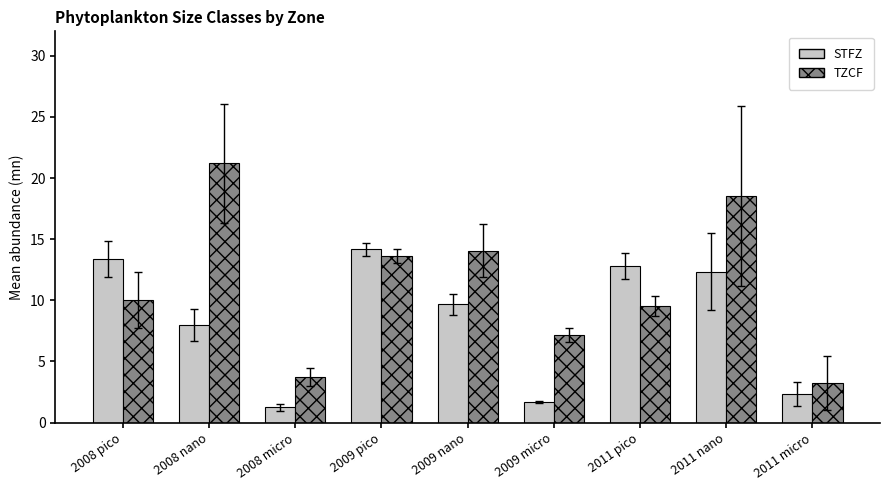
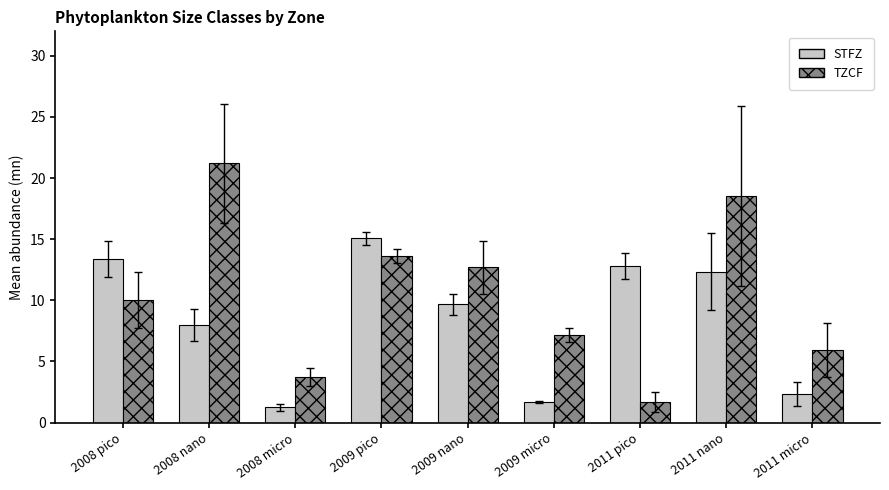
  {
    "STFZ": {
      "2008 pico": 13.4,
      "2008 nano": 8.0,
      "2008 micro": 1.2,
-     "2009 pico": 14.2,
+     "2009 pico": 15.1,
      "2009 nano": 9.7,
      "2009 micro": 1.7,
      "2011 pico": 12.8,
      "2011 nano": 12.4,
      "2011 micro": 2.4
    },
    "TZCF": {
      "2008 pico": 10.0,
      "2008 nano": 21.2,
      "2008 micro": 3.7,
      "2009 pico": 13.6,
-     "2009 nano": 14.1,
+     "2009 nano": 12.7,
      "2009 micro": 7.2,
-     "2011 pico": 9.6,
+     "2011 pico": 1.7,
      "2011 nano": 18.5,
-     "2011 micro": 3.3
+     "2011 micro": 6.0
    }
  }
